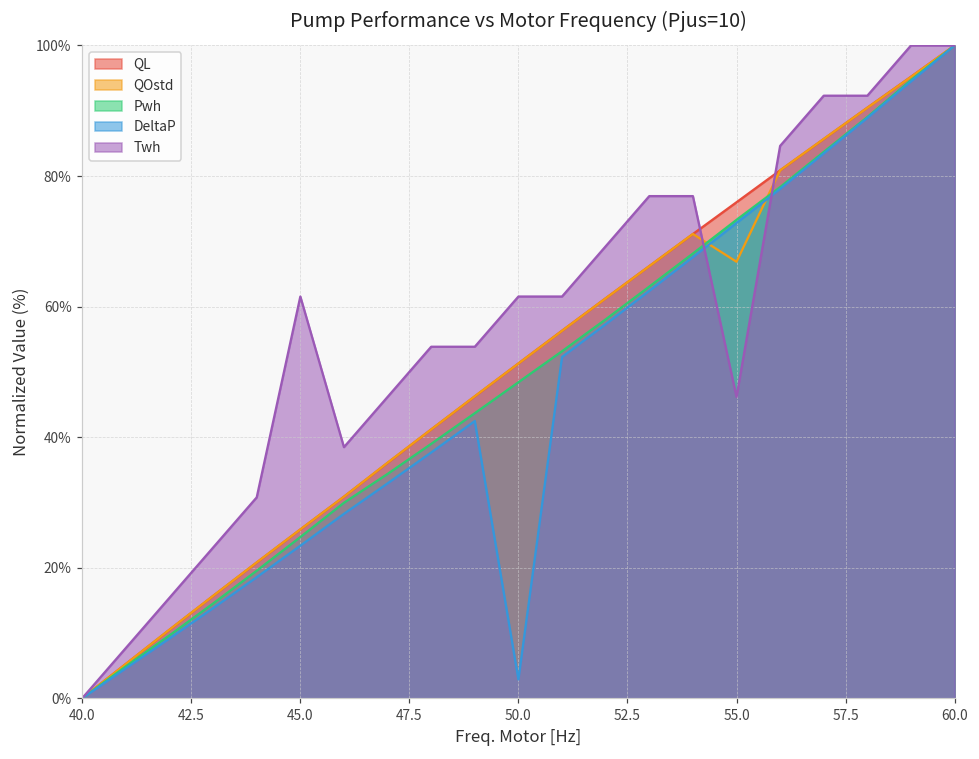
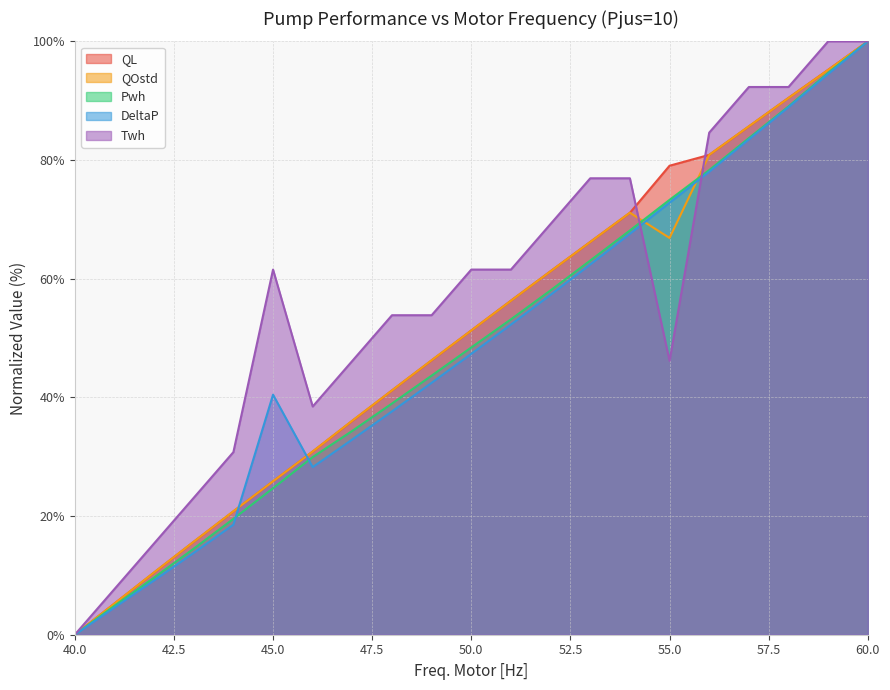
  {
    "QL": {
-     "55.0": "76%"
+     "55.0": "79%"
    },
    "QOstd": {
      "55.0": "67%"
    },
    "Pwh": {
      "45.0": "25%",
      "50.0": "48%",
      "55.0": "73%"
    },
    "DeltaP": {
-     "45.0": "23%",
-     "50.0": "3%",
+     "45.0": "40%",
+     "50.0": "47%",
      "55.0": "73%"
    },
    "Twh": {
      "45.0": "62%",
      "50.0": "62%",
      "55.0": "46%"
    }
  }
